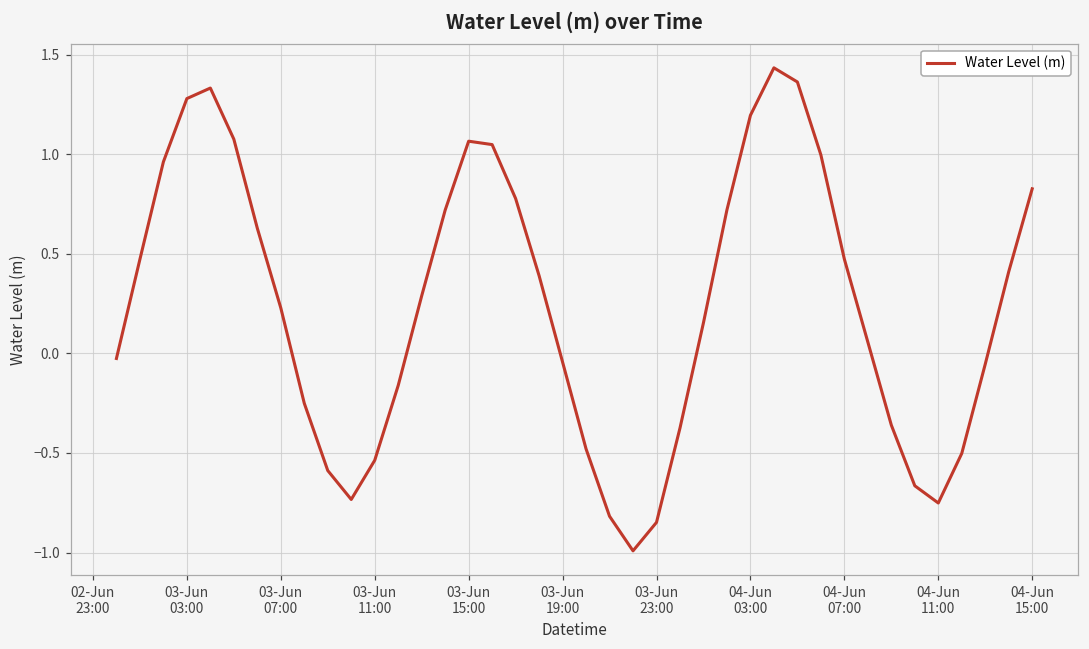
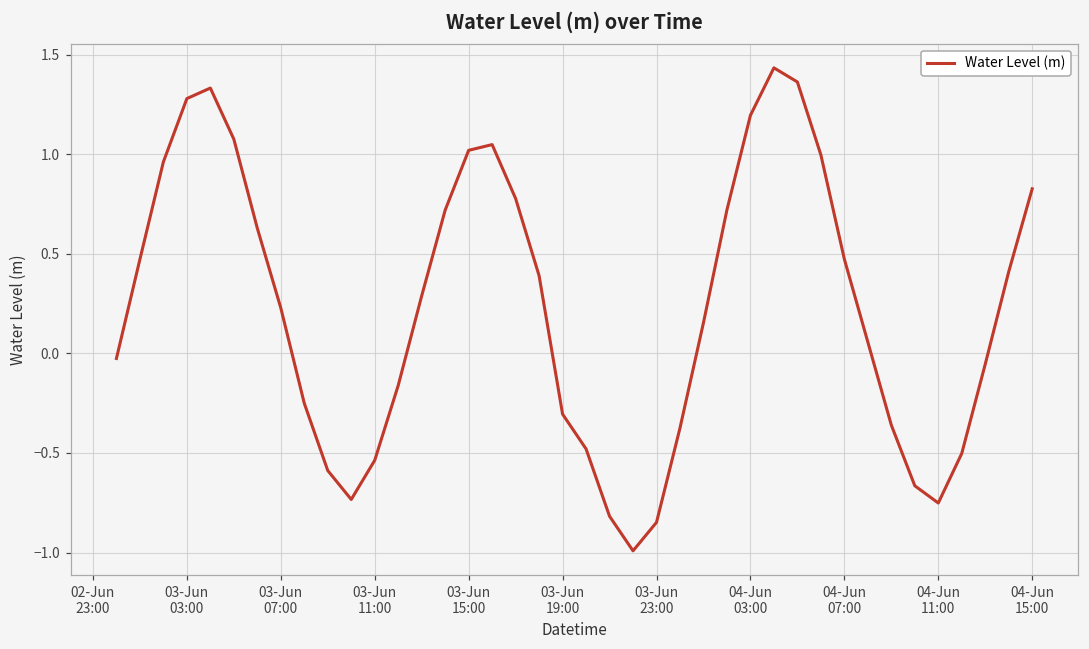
  {
    "03-Jun 03:00": 1.28,
    "03-Jun 07:00": 0.23,
    "03-Jun 11:00": -0.54,
-   "03-Jun 15:00": 1.07,
-   "03-Jun 19:00": -0.04,
+   "03-Jun 15:00": 1.02,
+   "03-Jun 19:00": -0.30,
    "03-Jun 23:00": -0.85,
    "04-Jun 03:00": 1.20,
    "04-Jun 07:00": 0.47,
    "04-Jun 11:00": -0.75,
    "04-Jun 15:00": 0.83
  }
